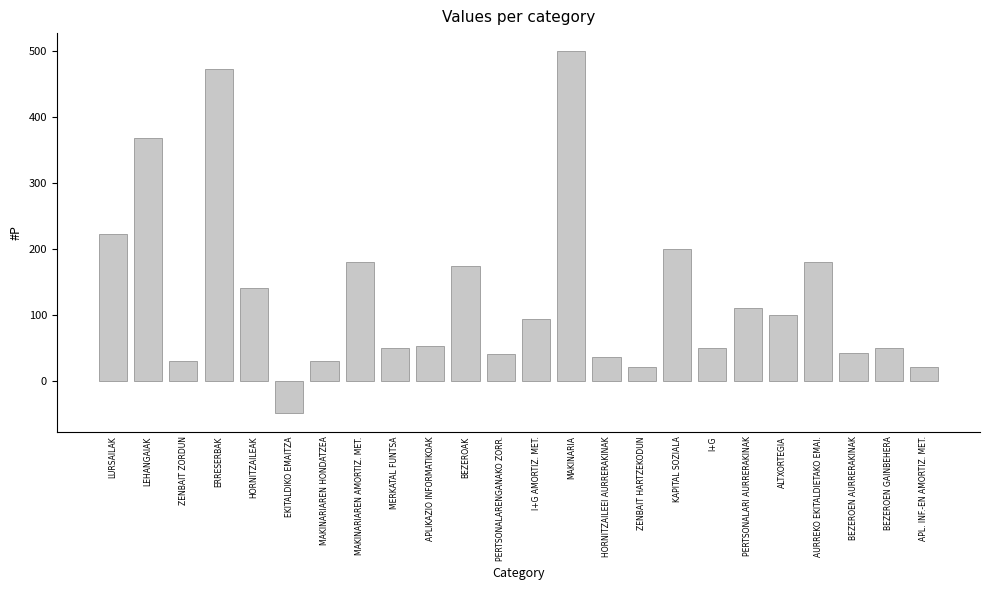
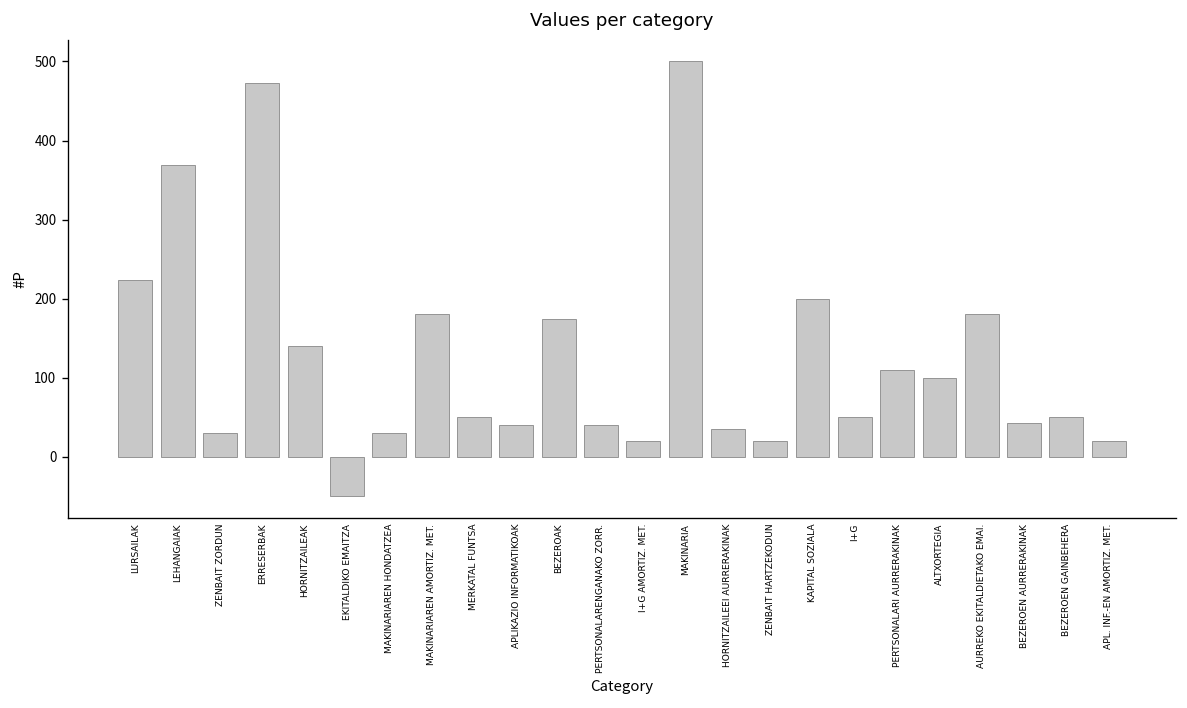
  {
    "LURSAILAK": 220,
    "LEHANGAIAK": 370,
    "ZENBAIT ZORDUN": 30,
    "ERRESERBAK": 470,
    "HORNITZAILEAK": 140,
    "EKITALDIKO EMAITZA": -50,
    "MAKINARIAREN HONDATZEA": 30,
    "MAKINARIAREN AMORTIZ. MET.": 180,
    "MERKATAL FUNTSA": 50,
-   "APLIKAZIO INFORMATIKOAK": 50,
+   "APLIKAZIO INFORMATIKOAK": 40,
    "BEZEROAK": 170,
    "PERTSONALARENGANAKO ZORR.": 40,
-   "I+G AMORTIZ. MET.": 90,
+   "I+G AMORTIZ. MET.": 20,
    "MAKINARIA": 500,
    "HORNITZAILEEI AURRERAKINAK": 40,
    "ZENBAIT HARTZEKODUN": 20,
    "KAPITAL SOZIALA": 200,
    "I+G": 50,
    "PERTSONALARI AURRERAKINAK": 110,
    "ALTXORTEGIA": 100,
    "AURREKO EKITALDIETAKO EMAI.": 180,
    "BEZEROEN AURRERAKINAK": 40,
    "BEZEROEN GAINBEHERA": 50,
    "APL. INF.-EN AMORTIZ. MET.": 20
  }
